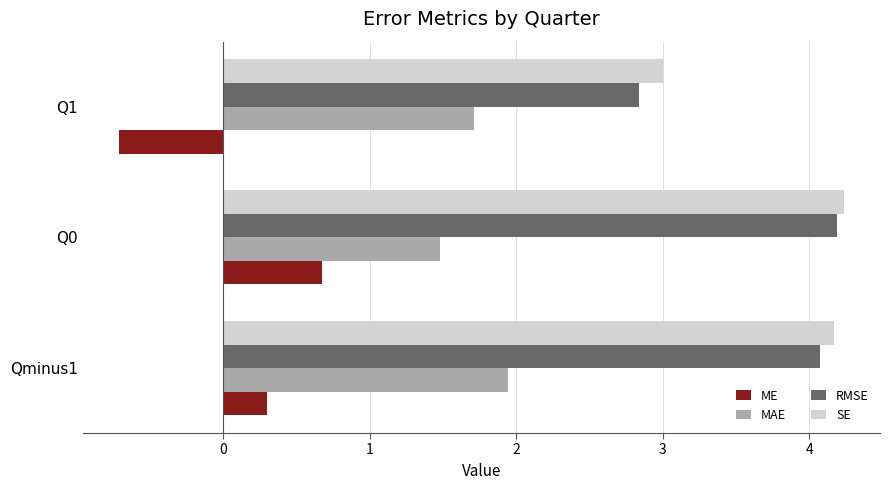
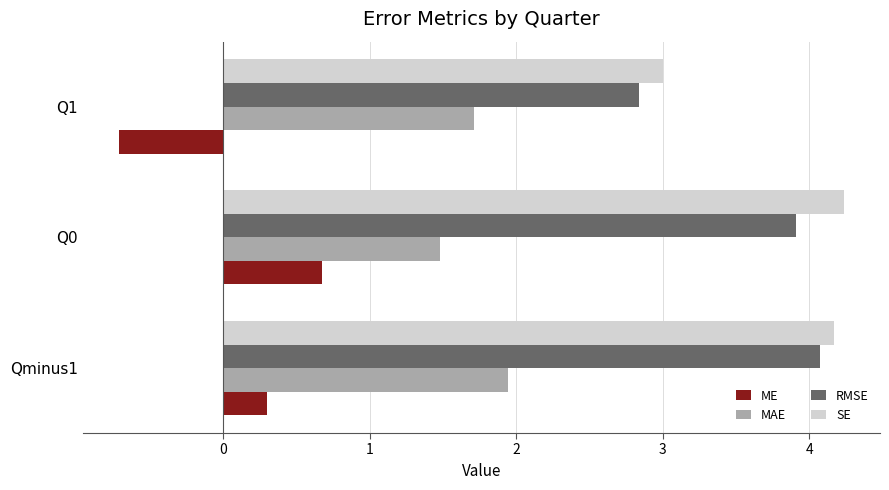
  {
    "ME": {
      "Q1": -0.71,
      "Q0": 0.67,
      "Qminus1": 0.30
    },
    "MAE": {
      "Q1": 1.71,
      "Q0": 1.48,
      "Qminus1": 1.95
    },
    "RMSE": {
      "Q1": 2.84,
-     "Q0": 4.19,
+     "Q0": 3.91,
      "Qminus1": 4.07
    },
    "SE": {
      "Q1": 3.00,
      "Q0": 4.24,
      "Qminus1": 4.17
    }
  }
